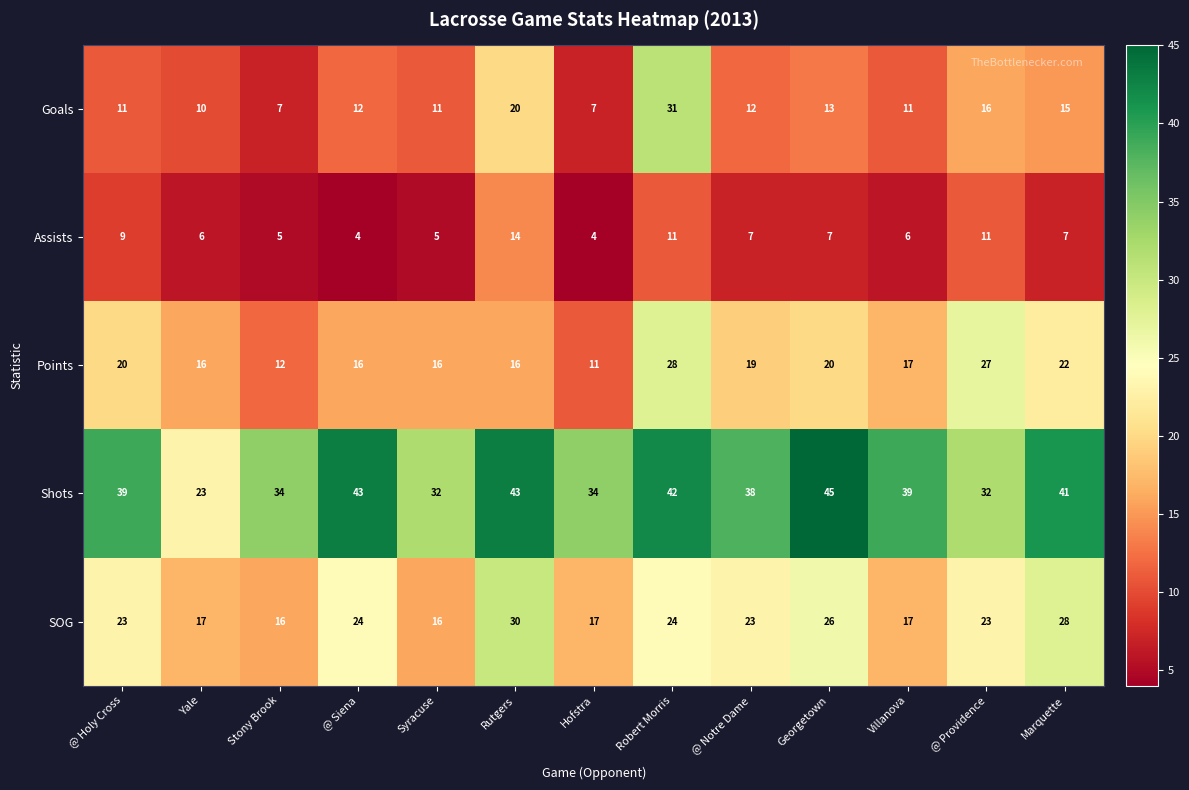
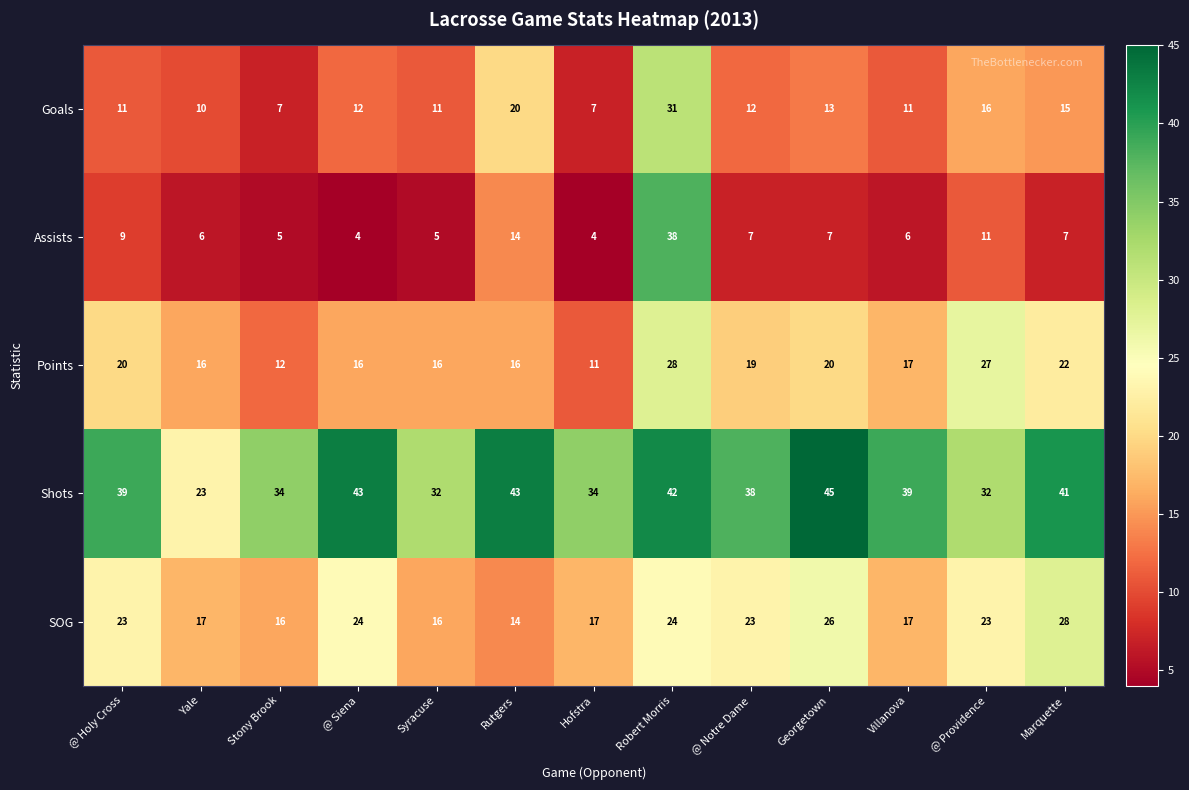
  {
    "Goals": {
      "@ Holy Cross": 11,
      "Yale": 10,
      "Stony Brook": 7,
      "@ Siena": 12,
      "Syracuse": 11,
      "Rutgers": 20,
      "Hofstra": 7,
      "Robert Morris": 31,
      "@ Notre Dame": 12,
      "Georgetown": 13,
      "Villanova": 11,
      "@ Providence": 16
    },
    "Assists": {
      "@ Holy Cross": 9,
      "Yale": 6,
      "Stony Brook": 5,
      "@ Siena": 4,
      "Syracuse": 5,
      "Rutgers": 14,
      "Hofstra": 4,
-     "Robert Morris": 11,
+     "Robert Morris": 38,
      "@ Notre Dame": 7,
      "Georgetown": 7,
      "Villanova": 6,
      "@ Providence": 11,
      "Marquette": 7
    },
    "Points": {
      "@ Holy Cross": 20,
      "Yale": 16,
      "Stony Brook": 12,
      "@ Siena": 16,
      "Syracuse": 16,
      "Rutgers": 16,
      "Hofstra": 11,
      "Robert Morris": 28,
      "@ Notre Dame": 19,
      "Georgetown": 20,
      "Villanova": 17,
      "@ Providence": 27,
      "Marquette": 22
    },
    "Shots": {
      "@ Holy Cross": 39,
      "Yale": 23,
      "Stony Brook": 34,
      "@ Siena": 43,
      "Syracuse": 32,
      "Rutgers": 43,
      "Hofstra": 34,
      "Robert Morris": 42,
      "@ Notre Dame": 38,
      "Georgetown": 45,
      "Villanova": 39,
      "@ Providence": 32,
      "Marquette": 41
    },
    "SOG": {
      "@ Holy Cross": 23,
      "Yale": 17,
      "Stony Brook": 16,
      "@ Siena": 24,
      "Syracuse": 16,
-     "Rutgers": 30,
+     "Rutgers": 14,
      "Hofstra": 17,
      "Robert Morris": 24,
      "@ Notre Dame": 23,
      "Georgetown": 26,
      "Villanova": 17,
      "@ Providence": 23,
      "Marquette": 28
    }
  }
